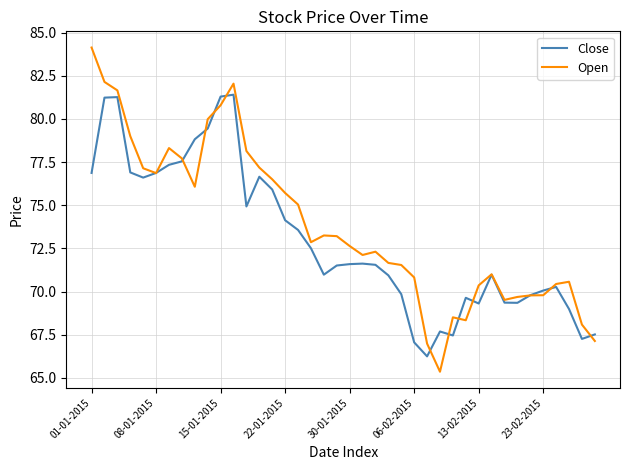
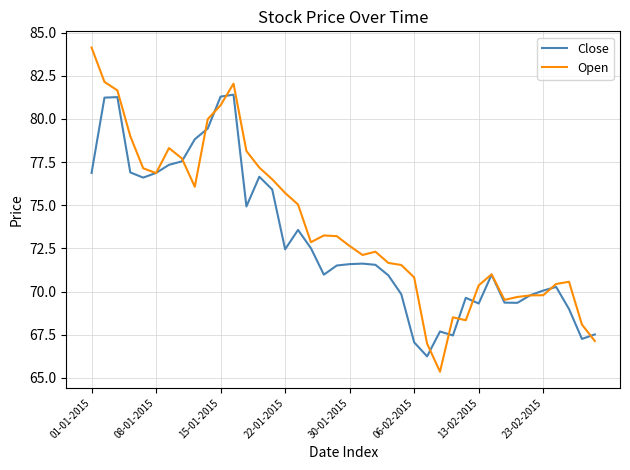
  {
    "Close": {
      "01-01-2015": 76.9,
      "15-01-2015": 81.3,
-     "22-01-2015": 74.1,
+     "22-01-2015": 72.5,
      "30-01-2015": 71.6,
      "06-02-2015": 67.1,
      "13-02-2015": 69.3,
      "23-02-2015": 70.1
    },
    "Open": {
      "01-01-2015": 84.1,
      "15-01-2015": 80.8,
      "22-01-2015": 75.7,
      "30-01-2015": 72.6,
      "06-02-2015": 70.8,
      "13-02-2015": 70.4,
      "23-02-2015": 69.8
    }
  }
